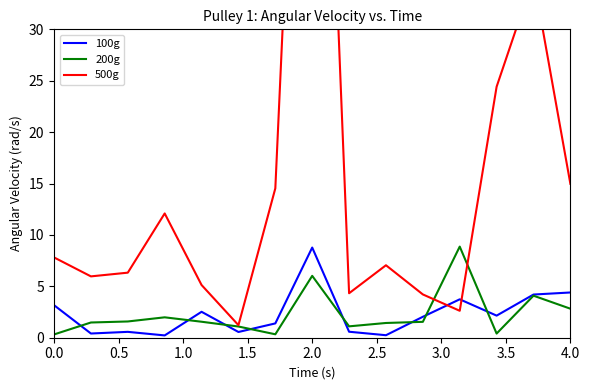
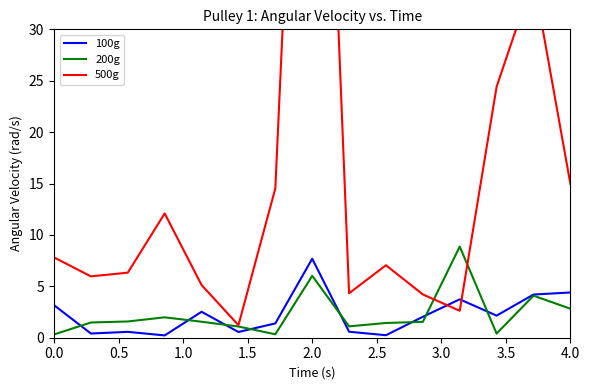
  {
    "100g": {
      "0.0": 3.2,
-     "2.0": 8.8,
+     "2.0": 7.7,
      "4.0": 4.4
    },
    "200g": {
      "0.0": 0.3,
      "2.0": 6.0,
      "4.0": 2.8
    },
    "500g": {
      "0.0": 7.8,
      "4.0": 15.0
    }
  }
